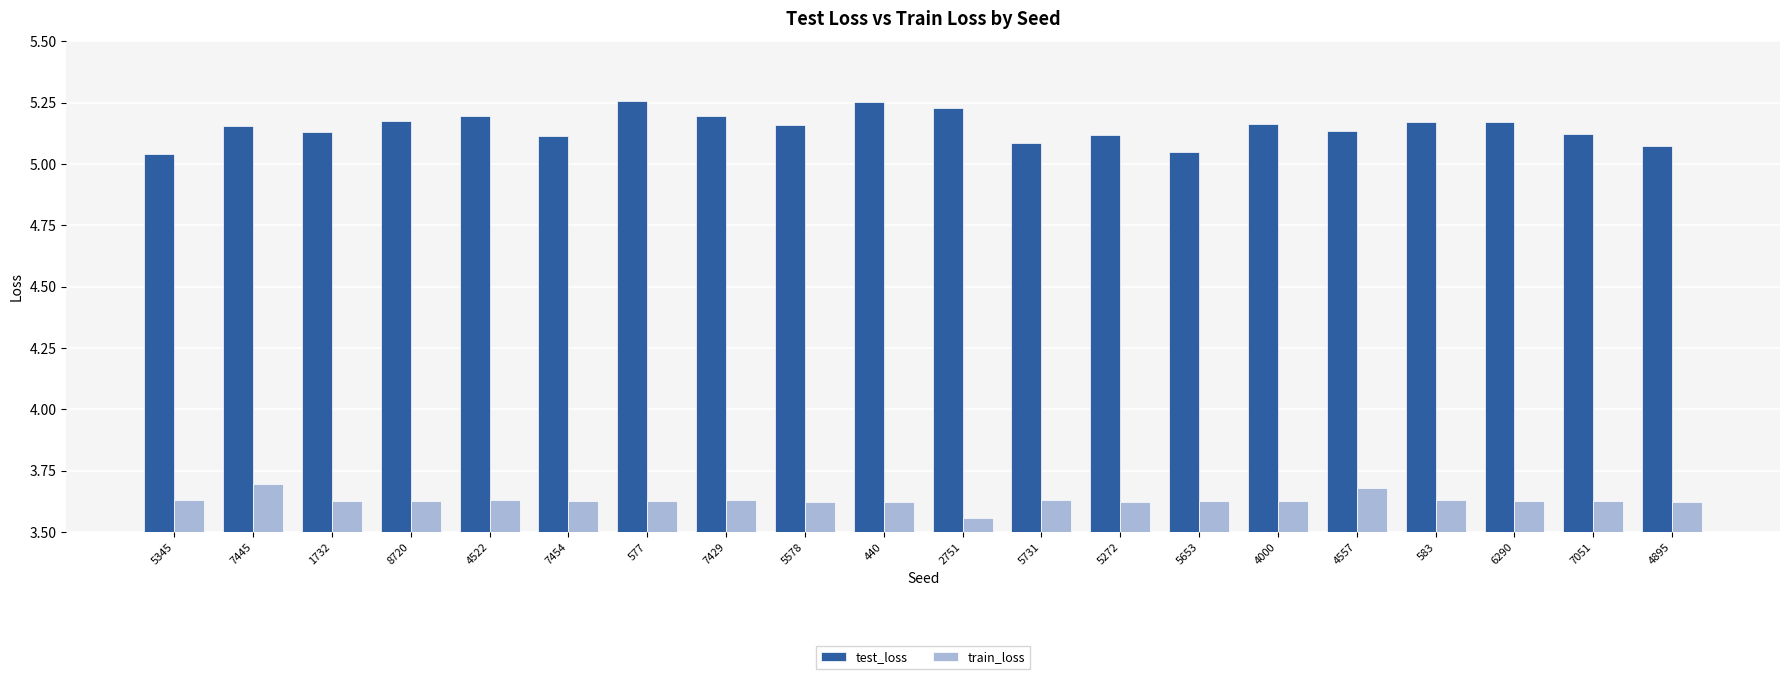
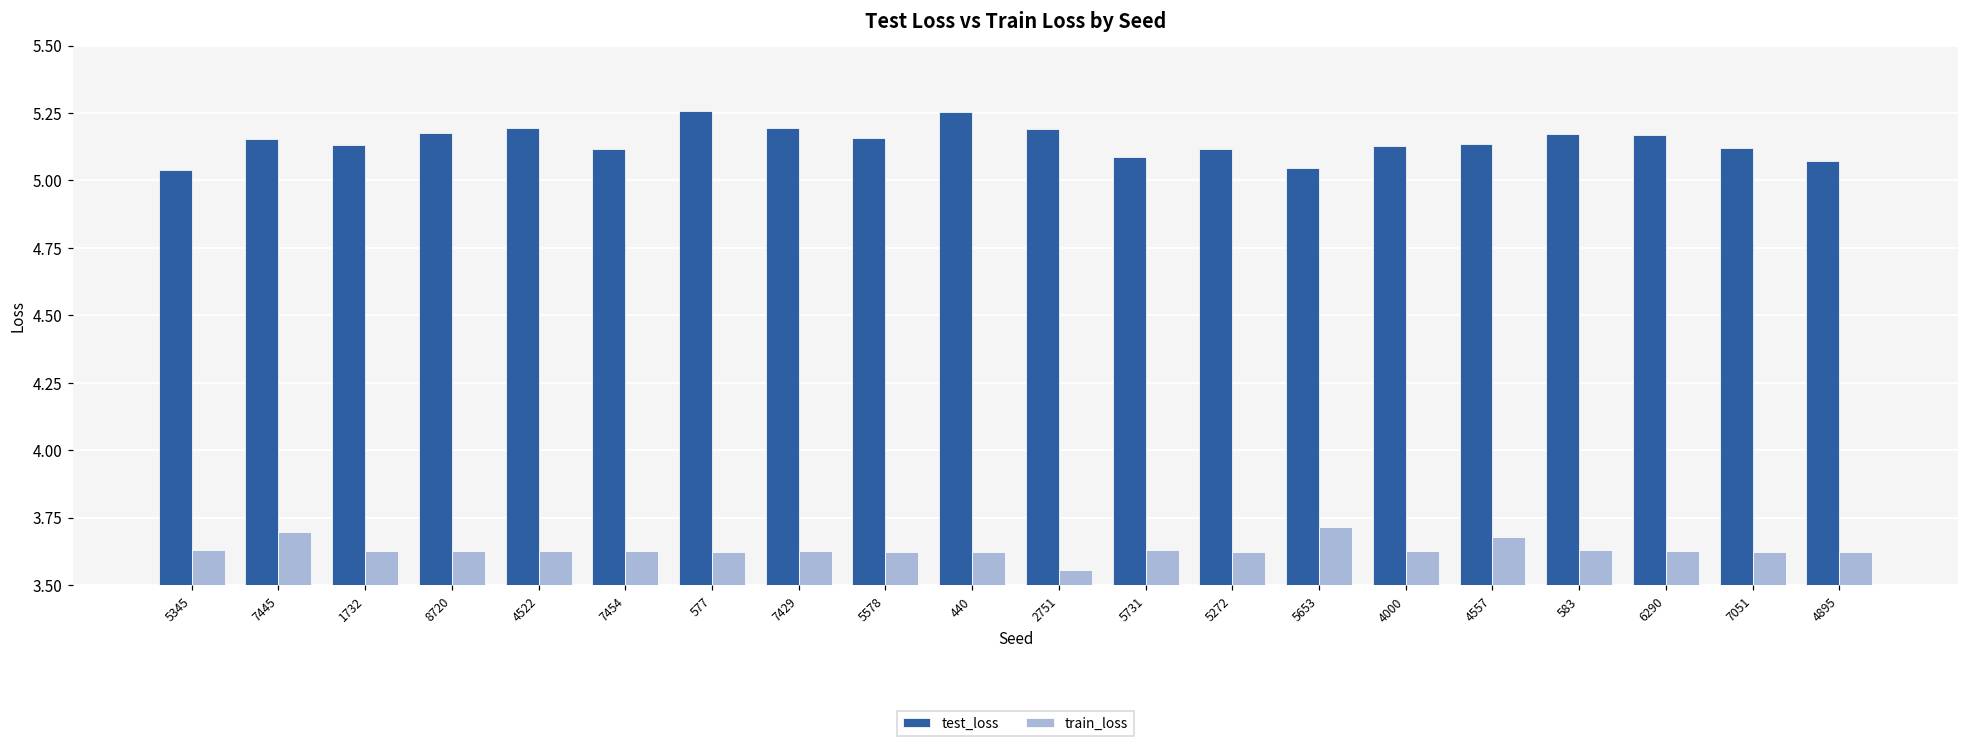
  {
    "test_loss": {
      "5345": 5.04,
      "7445": 5.15,
      "1732": 5.13,
      "8720": 5.18,
      "4522": 5.20,
      "7454": 5.12,
      "577": 5.26,
      "7429": 5.19,
      "5578": 5.16,
      "440": 5.25,
-     "2751": 5.23,
+     "2751": 5.19,
      "5731": 5.09,
      "5272": 5.12,
      "5653": 5.05,
-     "4000": 5.16,
+     "4000": 5.13,
      "4557": 5.13,
      "583": 5.17,
      "6290": 5.17,
      "7051": 5.12,
      "4895": 5.07
    },
    "train_loss": {
      "5345": 3.63,
      "7445": 3.70,
      "1732": 3.63,
      "8720": 3.63,
      "4522": 3.63,
      "7454": 3.63,
      "577": 3.62,
      "7429": 3.63,
      "5578": 3.62,
      "440": 3.62,
      "2751": 3.56,
      "5731": 3.63,
      "5272": 3.62,
-     "5653": 3.63,
+     "5653": 3.72,
      "4000": 3.63,
      "4557": 3.68,
      "583": 3.63,
      "6290": 3.62,
      "7051": 3.62,
      "4895": 3.62
    }
  }
